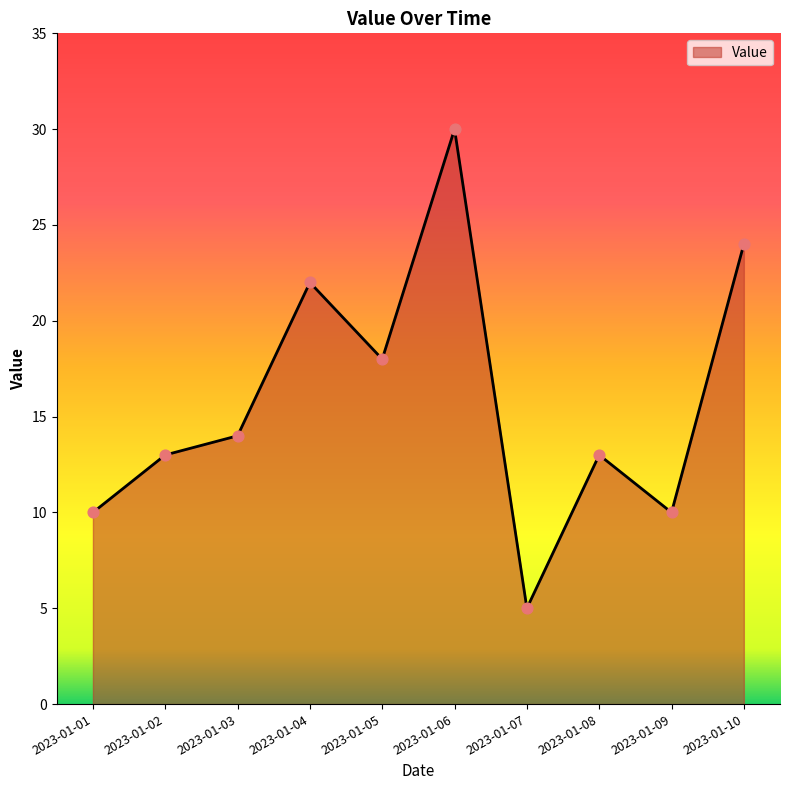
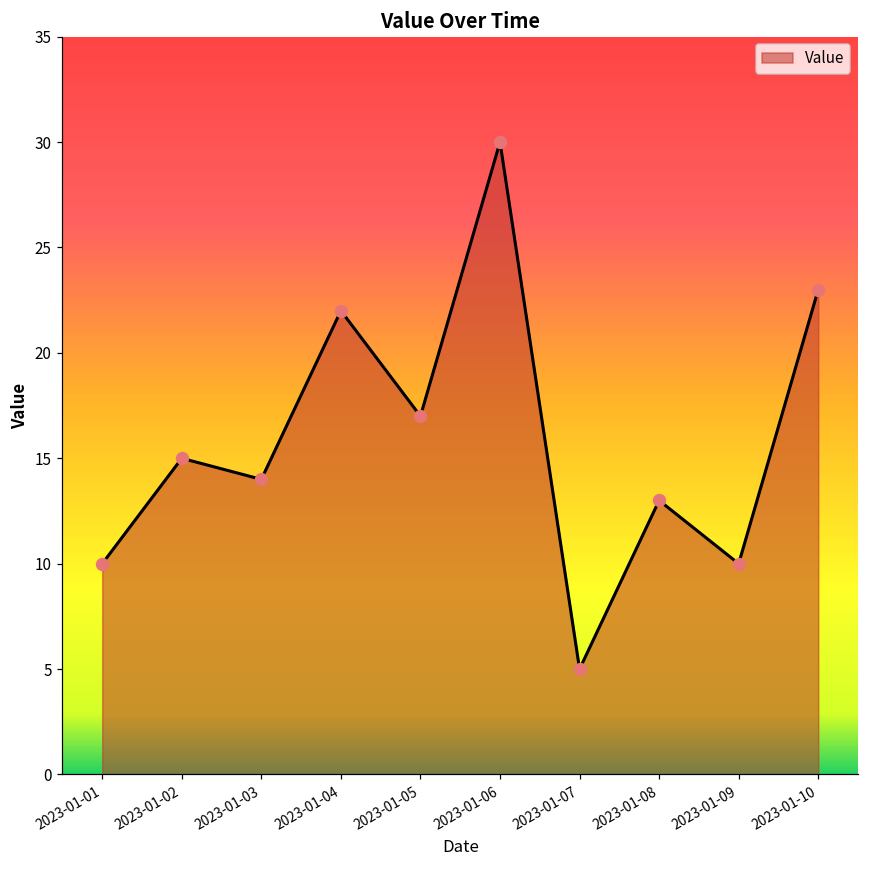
  {
    "2023-01-01": 10,
-   "2023-01-02": 13,
+   "2023-01-02": 15,
    "2023-01-03": 14,
    "2023-01-04": 22,
-   "2023-01-05": 18,
+   "2023-01-05": 17,
    "2023-01-06": 30,
    "2023-01-07": 5,
    "2023-01-08": 13,
    "2023-01-09": 10,
-   "2023-01-10": 24
+   "2023-01-10": 23
  }
